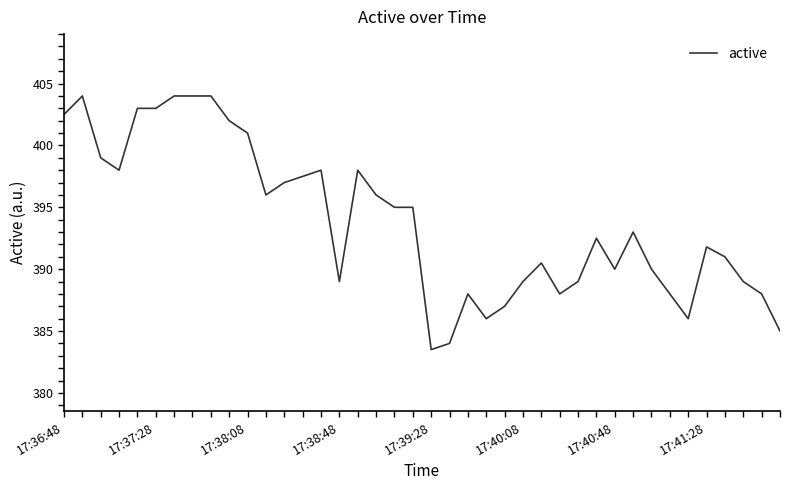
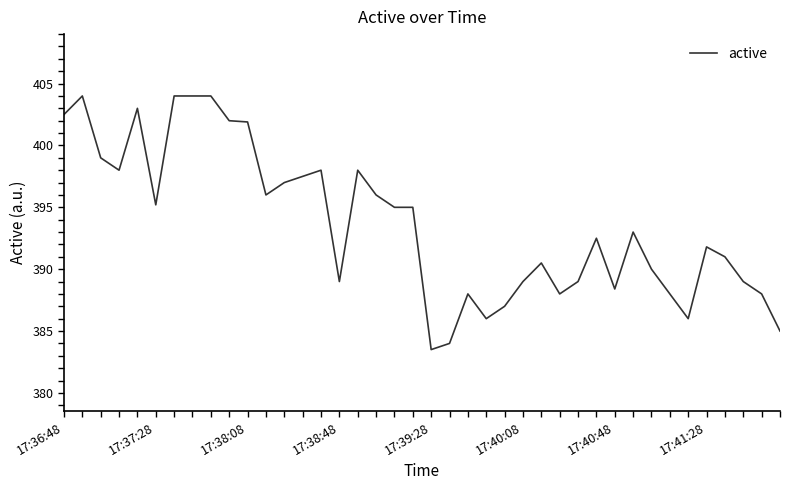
  {
    "17:36:48": 402.5,
-   "17:37:28": 403.0,
-   "17:38:08": 401.0,
+   "17:37:28": 395.2,
+   "17:38:08": 401.9,
    "17:38:48": 389.0,
    "17:39:28": 383.5,
    "17:40:08": 389.0,
-   "17:40:48": 390.0,
+   "17:40:48": 388.4,
    "17:41:28": 391.8
  }
